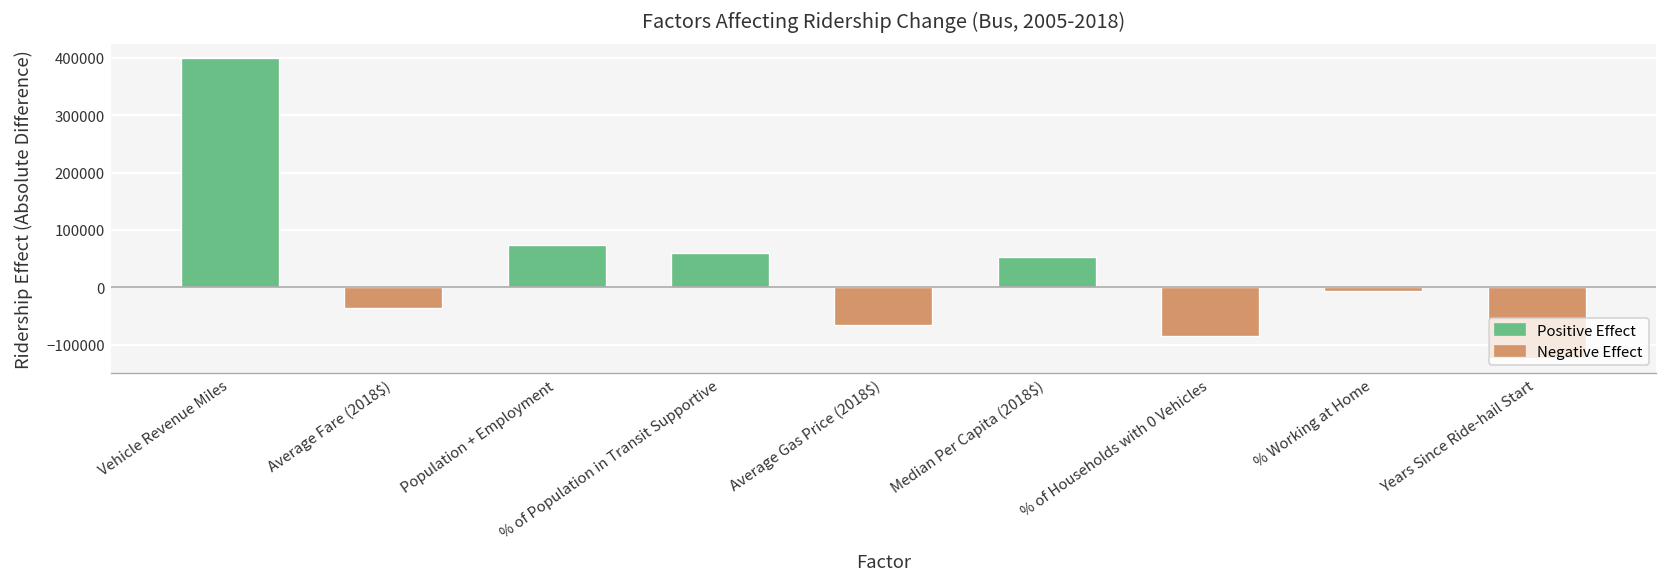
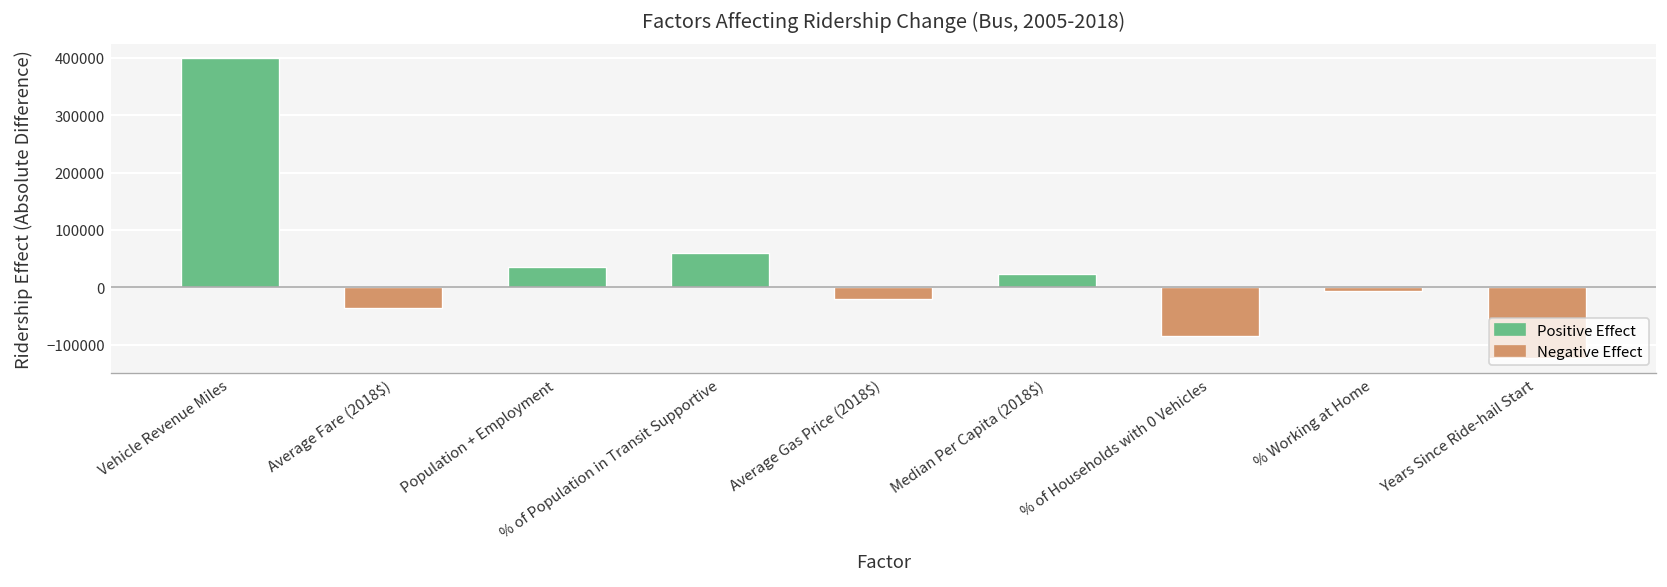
  {
    "Vehicle Revenue Miles": 400000,
    "Average Fare (2018$)": -40000,
-   "Population + Employment": 70000,
+   "Population + Employment": 40000,
    "% of Population in Transit Supportive": 60000,
-   "Average Gas Price (2018$)": -60000,
-   "Median Per Capita (2018$)": 50000,
+   "Average Gas Price (2018$)": -20000,
+   "Median Per Capita (2018$)": 20000,
    "% of Households with 0 Vehicles": -90000,
    "% Working at Home": -10000
  }
